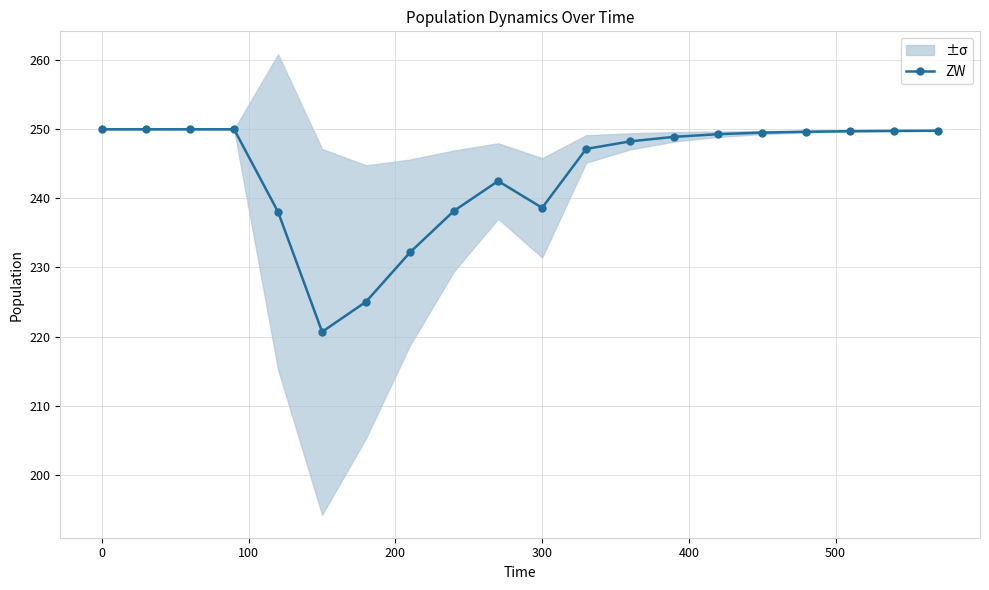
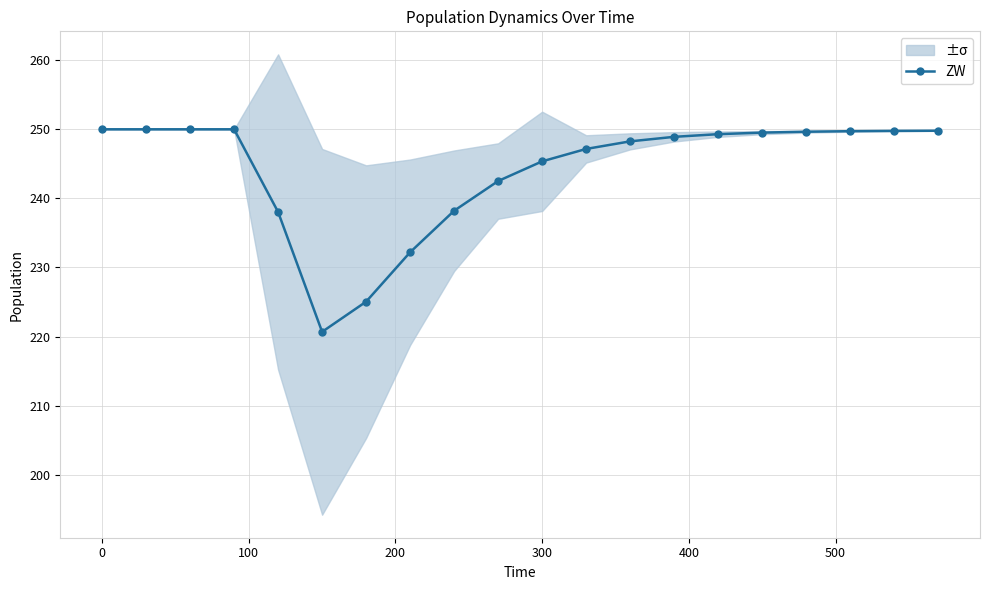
  {
    "ZW": {
-     "300": 239
+     "300": 245
    }
  }
